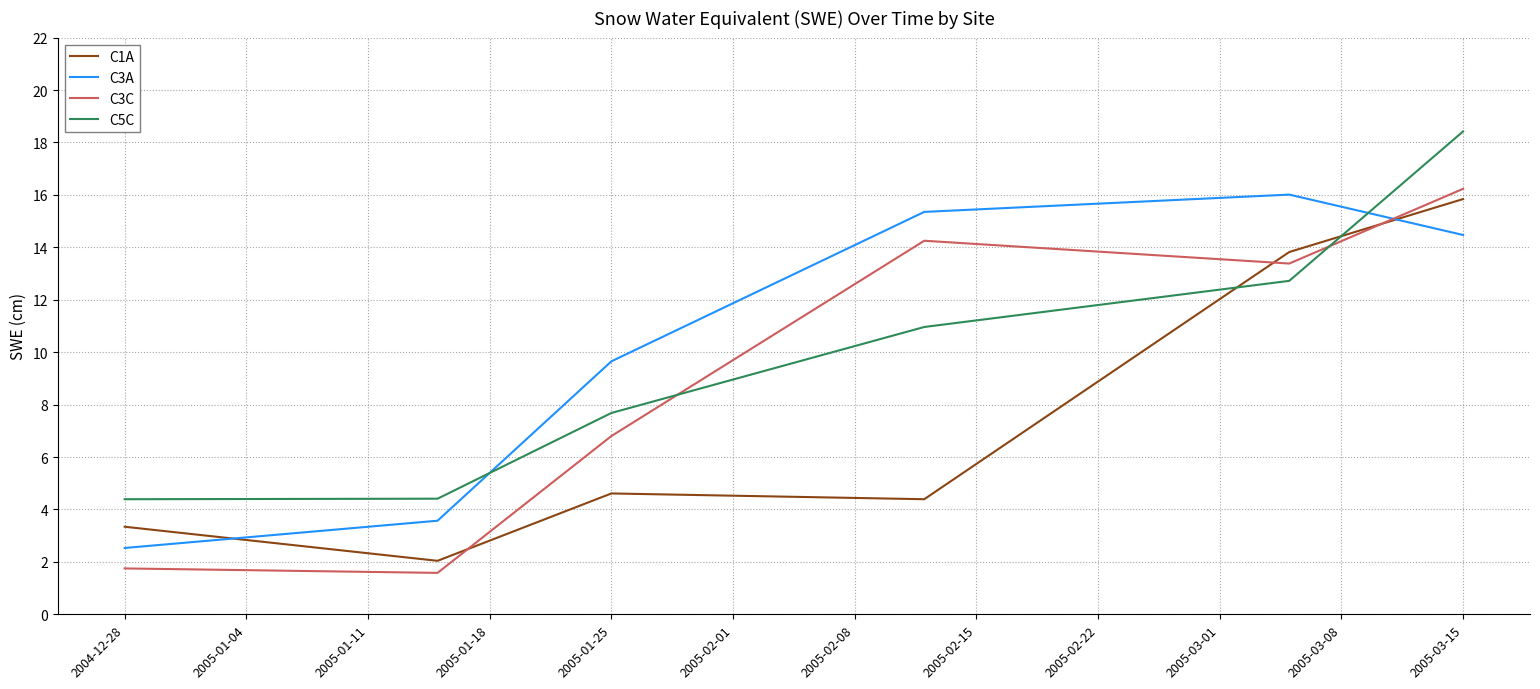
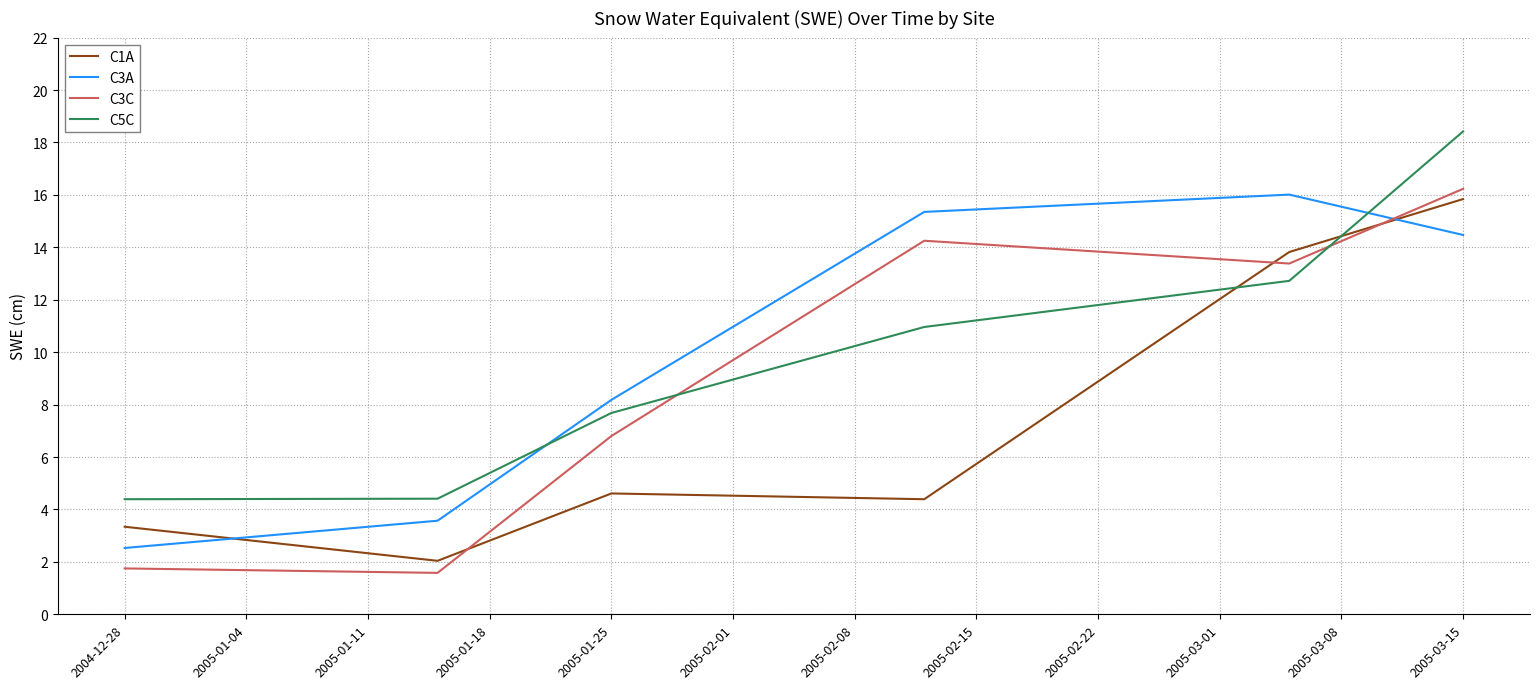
  {
    "C1A": {
      "2004-12-28": 3.3,
      "2005-01-25": 4.6,
      "2005-03-15": 15.8
    },
    "C3A": {
      "2004-12-28": 2.5,
-     "2005-01-25": 9.7,
+     "2005-01-25": 8.2,
      "2005-03-15": 14.5
    },
    "C3C": {
      "2004-12-28": 1.8,
      "2005-01-25": 6.8,
      "2005-03-15": 16.2
    },
    "C5C": {
      "2004-12-28": 4.4,
      "2005-01-25": 7.7,
      "2005-03-15": 18.4
    }
  }
